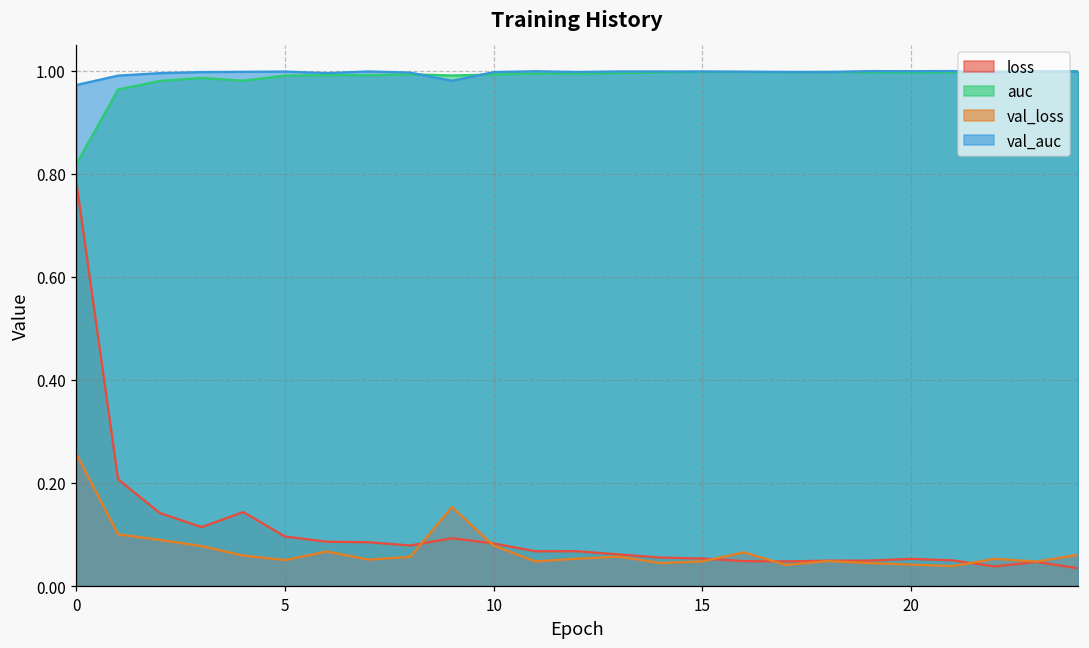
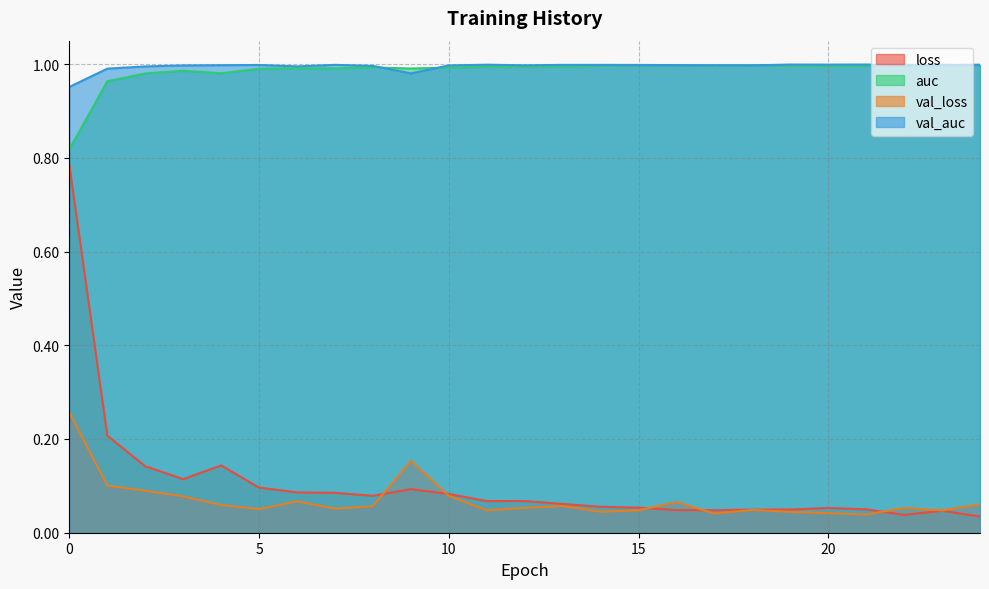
  {
    "auc": {
      "0": 0.82,
      "5": 0.99
    },
    "val_auc": {
-     "0": 0.97,
+     "0": 0.95,
      "5": 1.00
    }
  }
